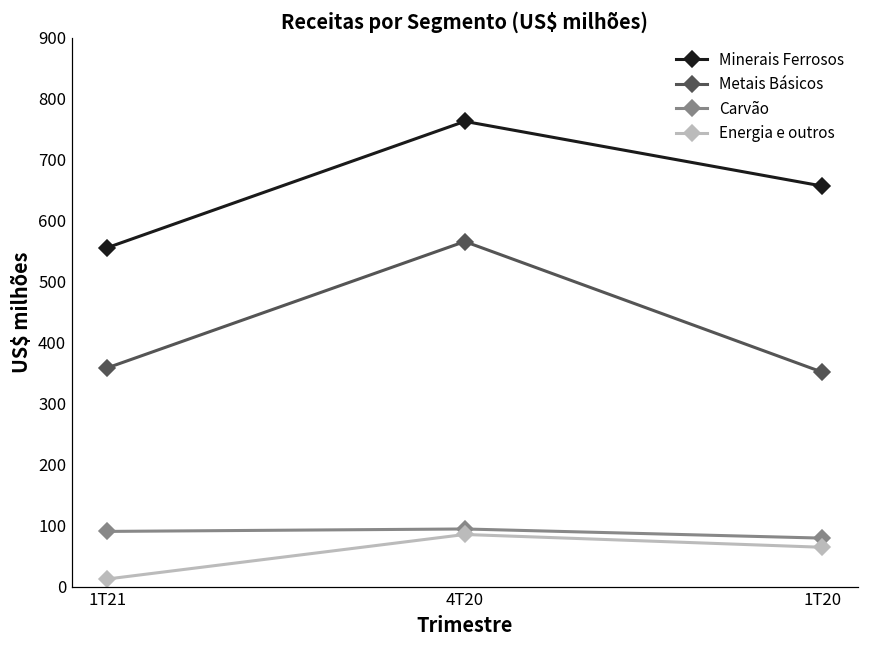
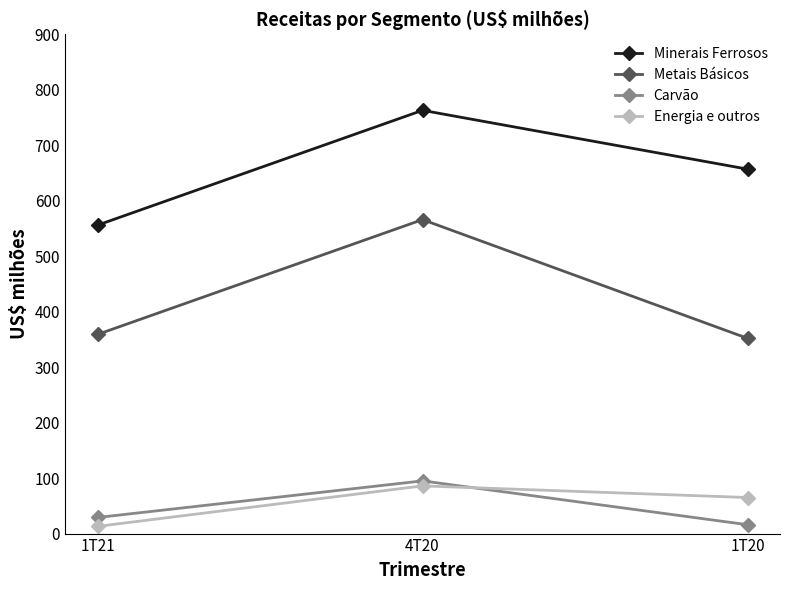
  {
    "Minerais Ferrosos": {
      "1T21": 560,
      "4T20": 760,
      "1T20": 660
    },
    "Metais Básicos": {
      "1T21": 360,
      "4T20": 570,
      "1T20": 350
    },
    "Carvão": {
-     "1T21": 90,
+     "1T21": 30,
      "4T20": 100,
-     "1T20": 80
+     "1T20": 20
    },
    "Energia e outros": {
      "1T21": 10,
      "4T20": 90,
      "1T20": 70
    }
  }
